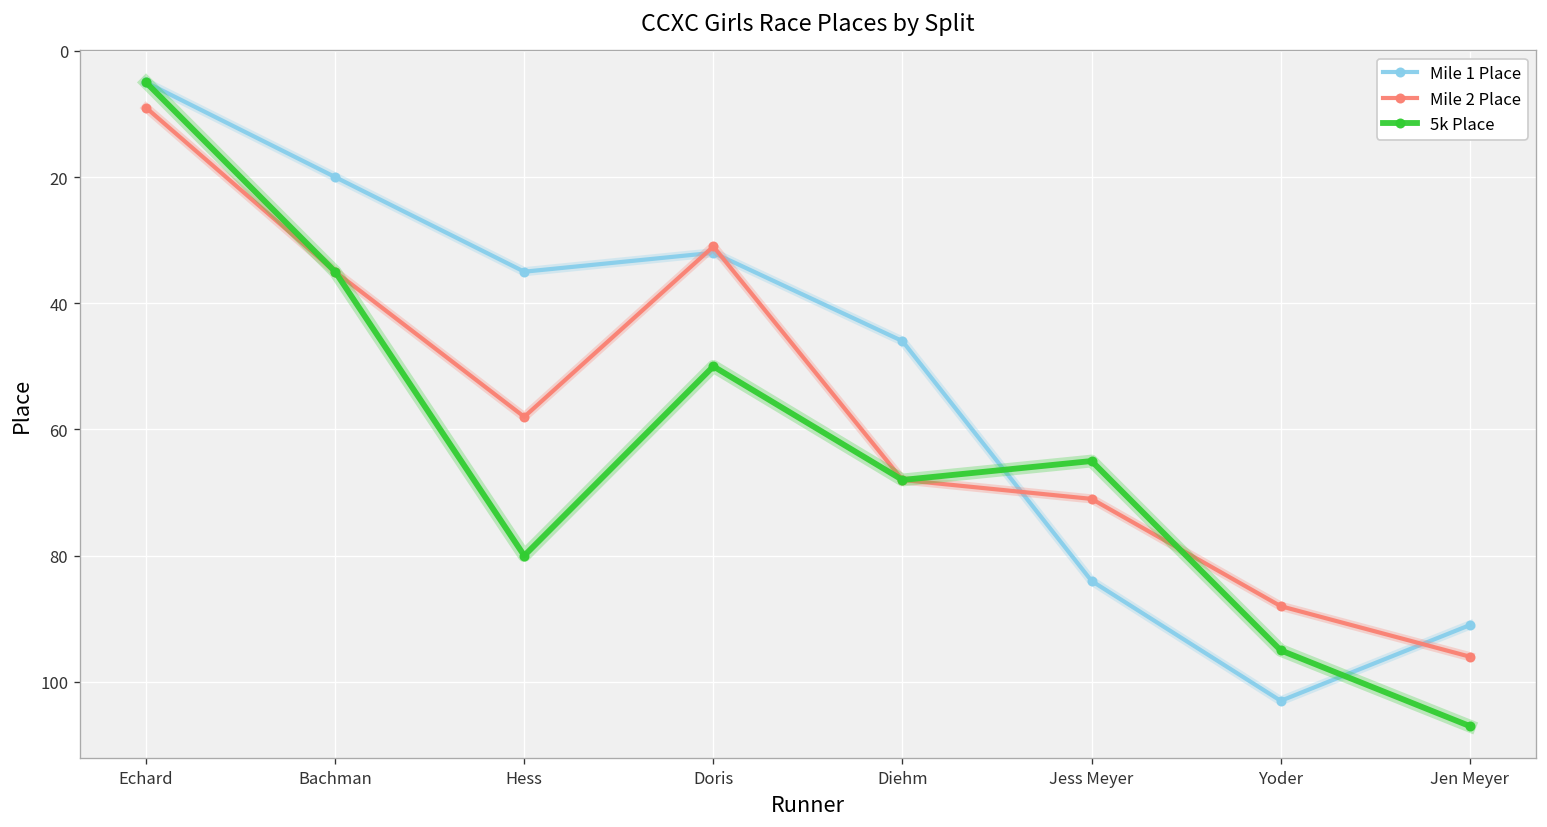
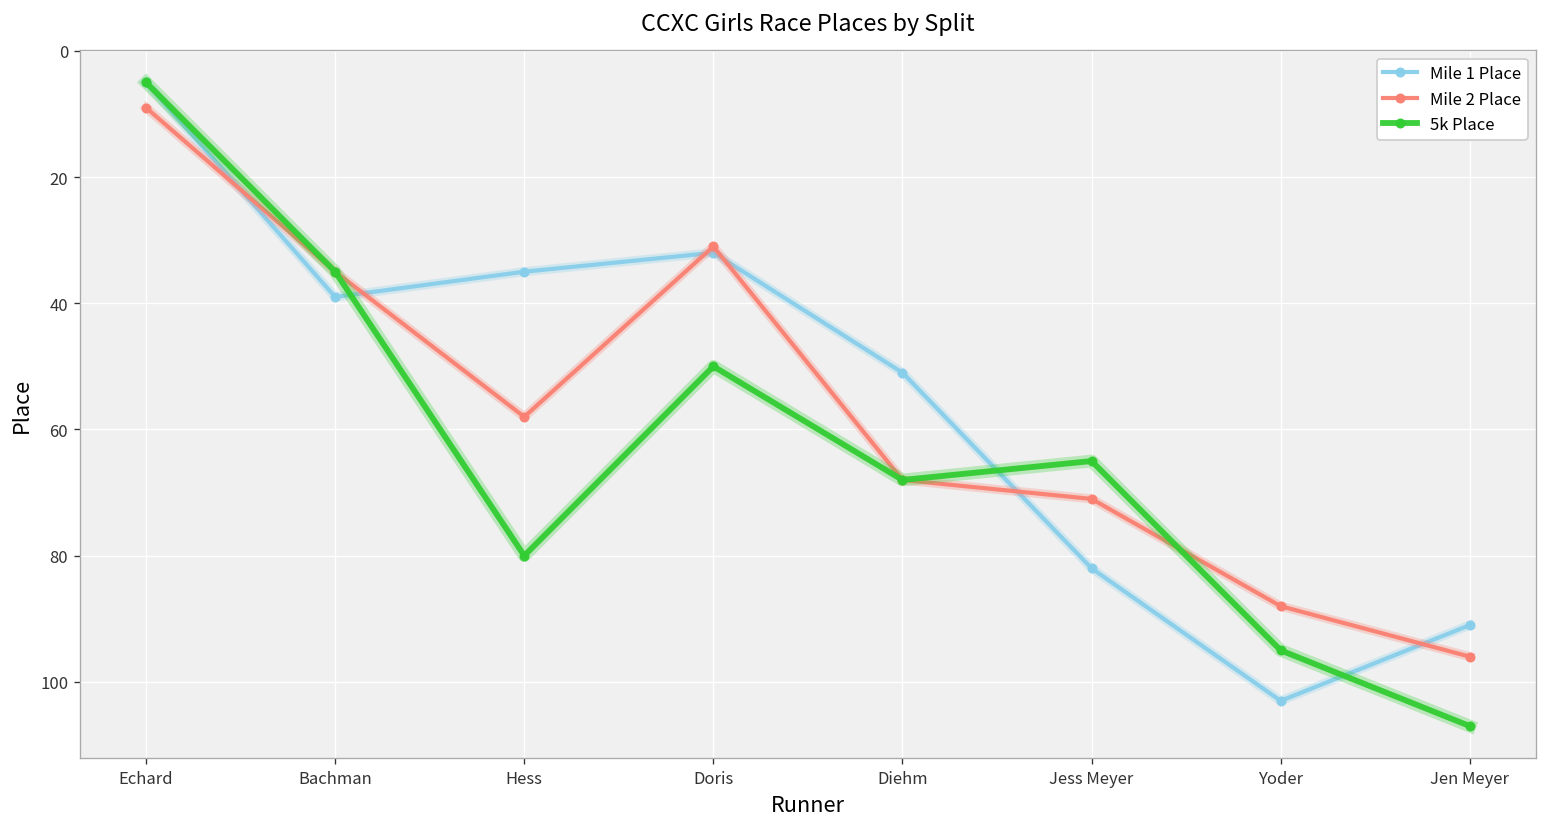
  {
    "Mile 1 Place": {
-     "Bachman": 20,
+     "Bachman": 39,
      "Hess": 35,
      "Doris": 32,
-     "Diehm": 46,
-     "Jess Meyer": 84,
+     "Diehm": 51,
+     "Jess Meyer": 82,
      "Yoder": 103,
      "Jen Meyer": 91
    },
    "Mile 2 Place": {
      "Echard": 9,
      "Hess": 58,
      "Doris": 31,
      "Jess Meyer": 71,
      "Yoder": 88,
      "Jen Meyer": 96
    },
    "5k Place": {
      "Hess": 80,
      "Doris": 50,
      "Jess Meyer": 65,
      "Yoder": 95,
      "Jen Meyer": 107
    }
  }
